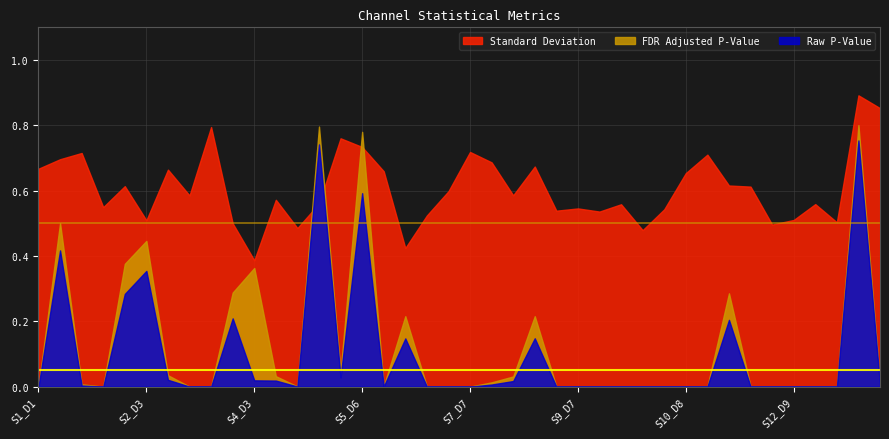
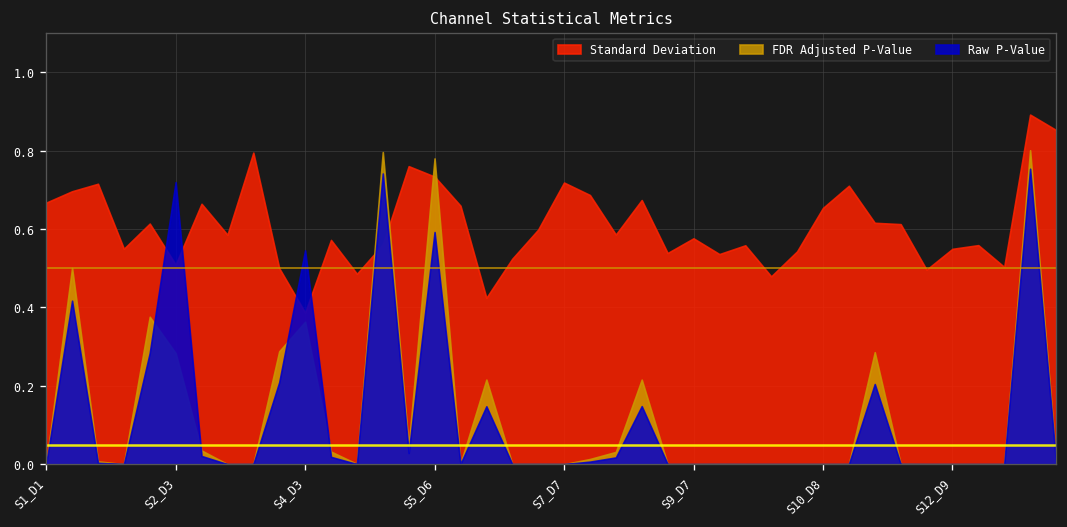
  {
    "Standard Deviation": {
      "S1_D1": 0.67,
      "S2_D3": 0.51,
      "S4_D3": 0.39,
      "S5_D6": 0.73,
      "S7_D7": 0.72,
-     "S9_D7": 0.55,
+     "S9_D7": 0.58,
      "S10_D8": 0.65,
-     "S12_D9": 0.51
+     "S12_D9": 0.55
    },
    "FDR Adjusted P-Value": {
-     "S2_D3": 0.45,
+     "S2_D3": 0.28,
      "S4_D3": 0.36,
      "S5_D6": 0.78
    },
    "Raw P-Value": {
-     "S2_D3": 0.35,
-     "S4_D3": 0.02,
+     "S2_D3": 0.72,
+     "S4_D3": 0.55,
      "S5_D6": 0.59
    }
  }
